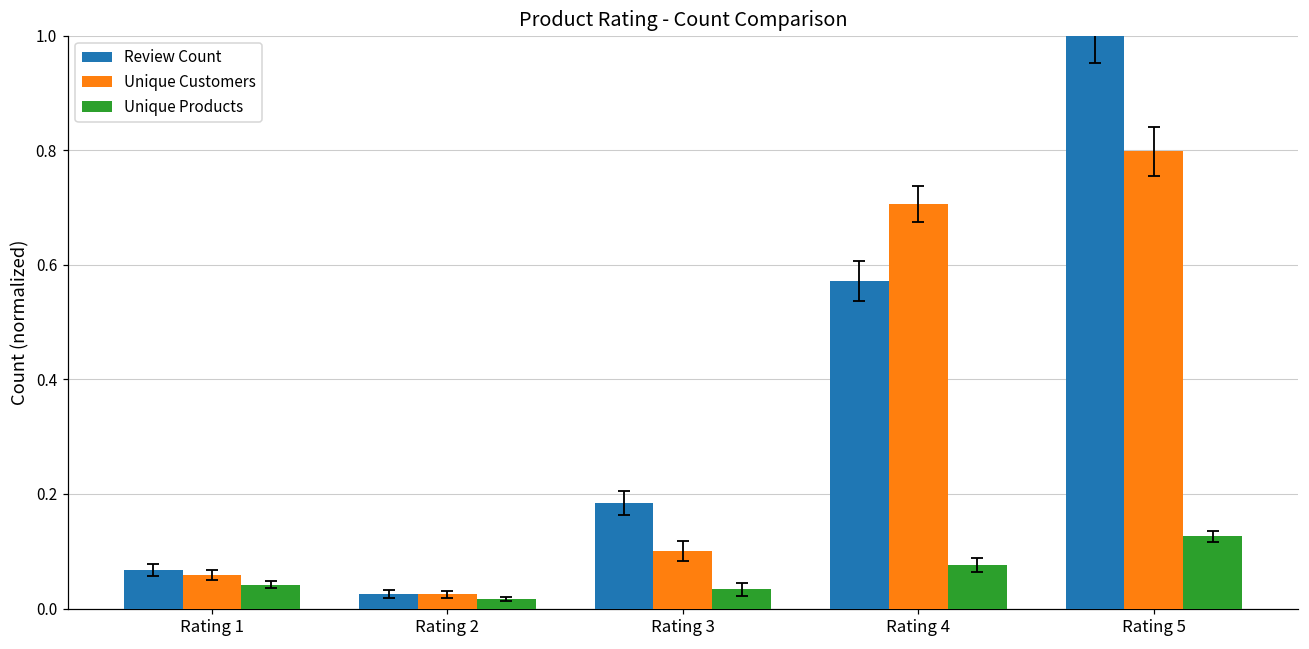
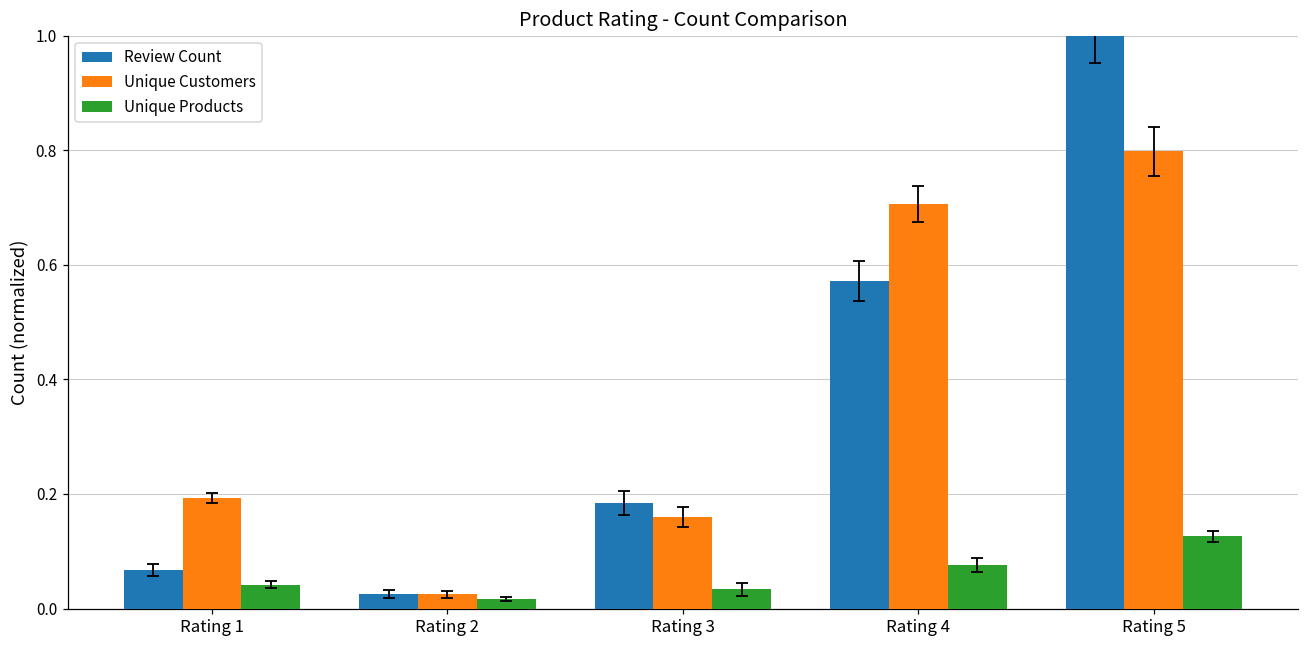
  {
    "Unique Customers": {
-     "Rating 1": 0.06,
+     "Rating 1": 0.19,
      "Rating 2": 0.03,
-     "Rating 3": 0.10,
+     "Rating 3": 0.16,
      "Rating 4": 0.71,
      "Rating 5": 0.80
    },
    "Unique Products": {
      "Rating 1": 0.04,
      "Rating 2": 0.02,
      "Rating 3": 0.03,
      "Rating 4": 0.08,
      "Rating 5": 0.13
    }
  }
